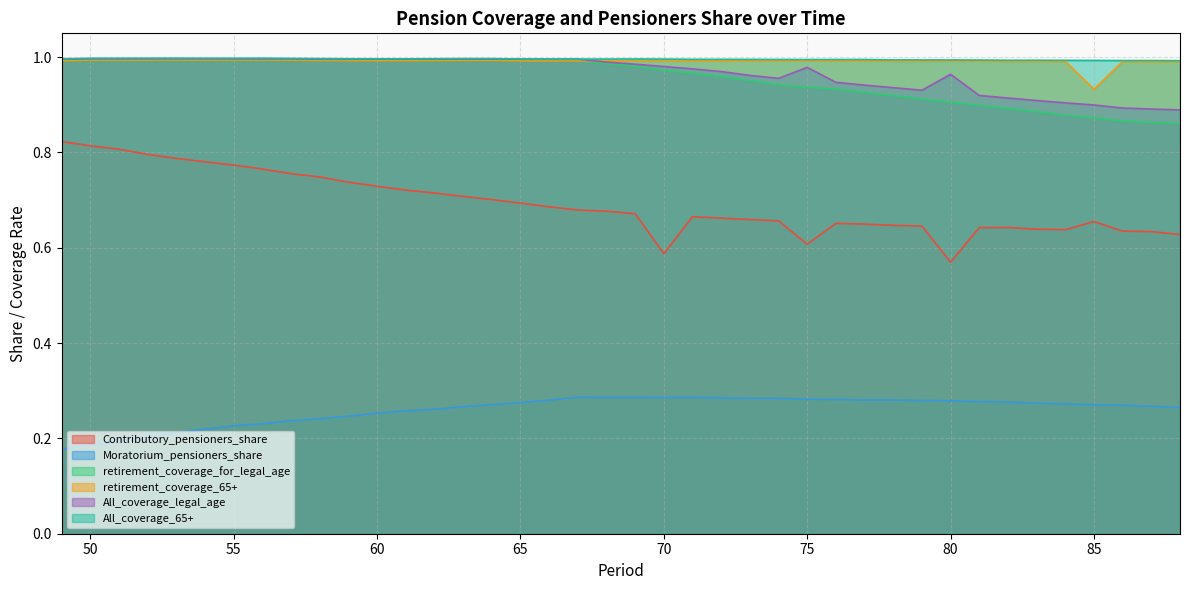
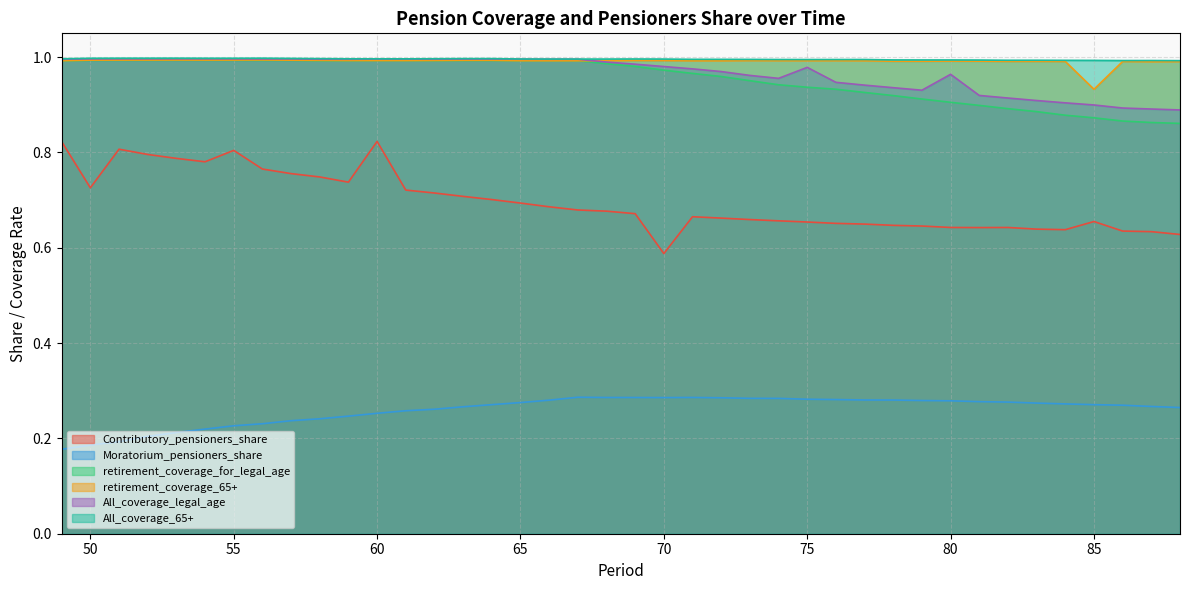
  {
    "Contributory_pensioners_share": {
-     "50": 0.81,
-     "55": 0.77,
-     "60": 0.73,
+     "50": 0.73,
+     "55": 0.80,
+     "60": 0.82,
      "65": 0.69,
      "70": 0.59,
-     "75": 0.61,
-     "80": 0.57,
+     "75": 0.65,
+     "80": 0.64,
      "85": 0.66
    },
    "retirement_coverage_65+": {
      "85": 0.93
    },
    "All_coverage_legal_age": {
      "70": 0.98,
      "75": 0.98,
      "80": 0.96,
      "85": 0.90
    }
  }
